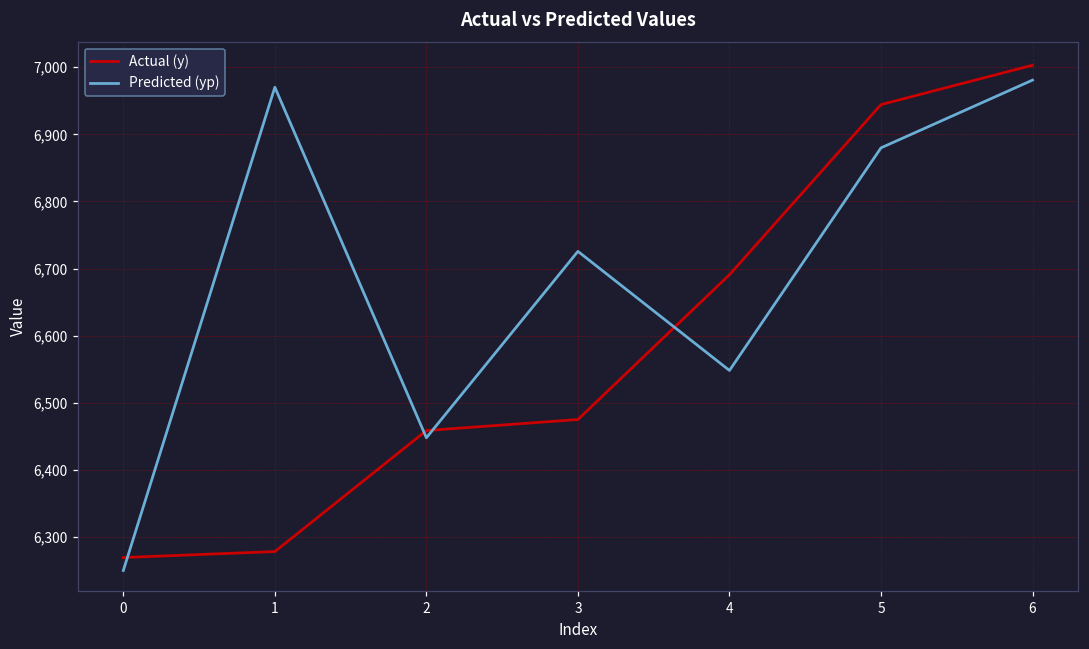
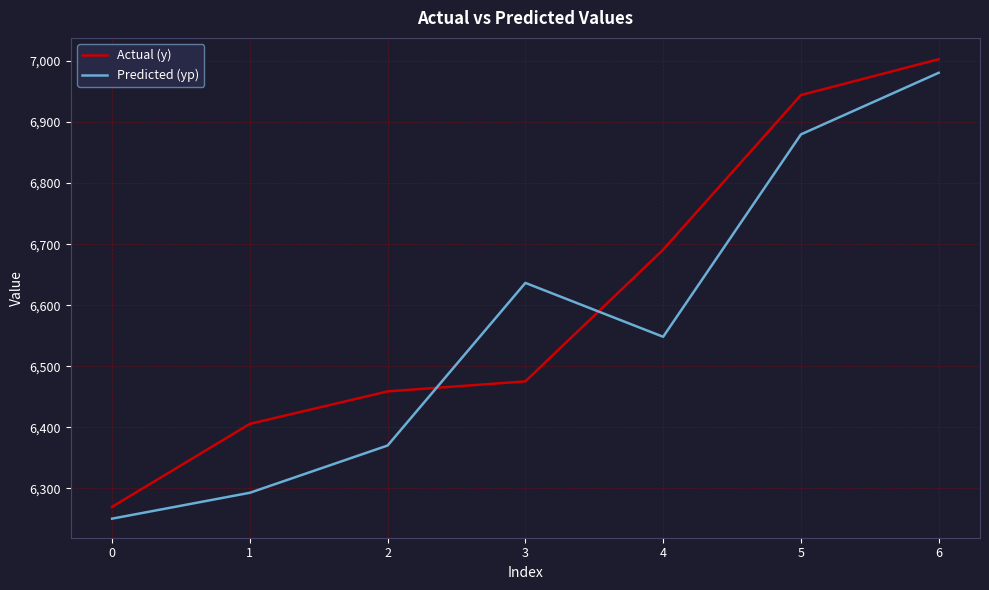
  {
    "Actual (y)": {
      "0": "6,270",
-     "1": "6,280",
+     "1": "6,410",
      "2": "6,460",
      "3": "6,480",
      "4": "6,690",
      "5": "6,940",
      "6": "7,000"
    },
    "Predicted (yp)": {
      "0": "6,250",
-     "1": "6,970",
-     "2": "6,450",
-     "3": "6,730",
+     "1": "6,290",
+     "2": "6,370",
+     "3": "6,640",
      "4": "6,550",
      "5": "6,880",
      "6": "6,980"
    }
  }
